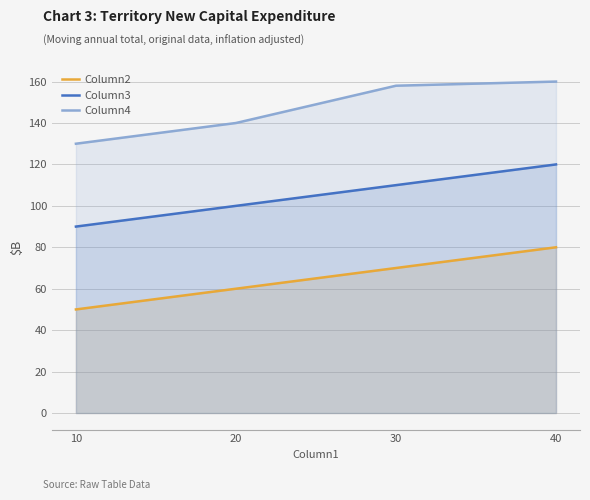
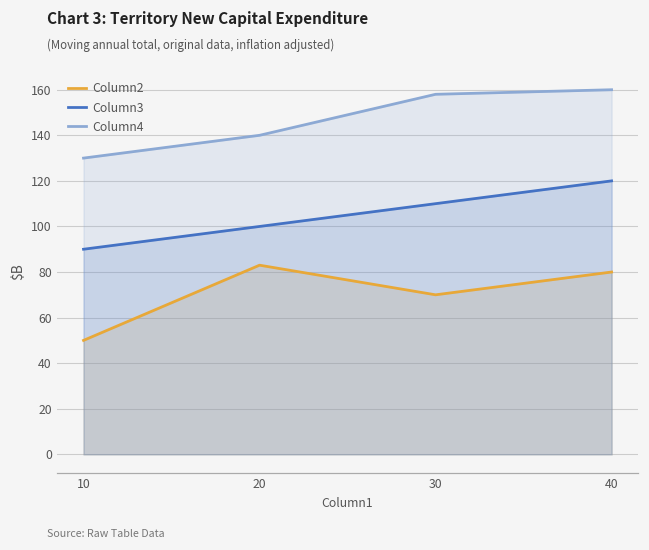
  {
    "Column2": {
      "10": 50,
-     "20": 60,
+     "20": 83,
      "30": 70,
      "40": 80
    },
    "Column3": {
      "10": 90,
      "20": 100,
      "30": 110,
      "40": 120
    },
    "Column4": {
      "10": 130,
      "20": 140,
      "30": 158,
      "40": 160
    }
  }
